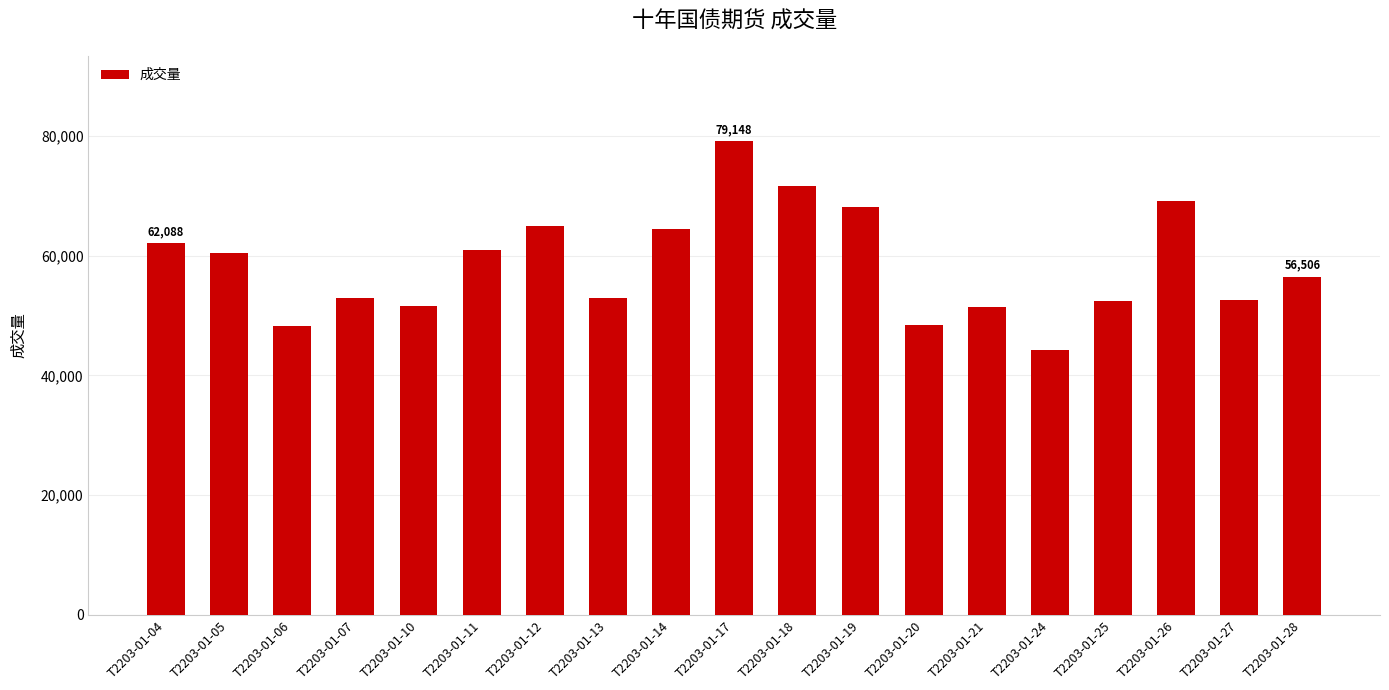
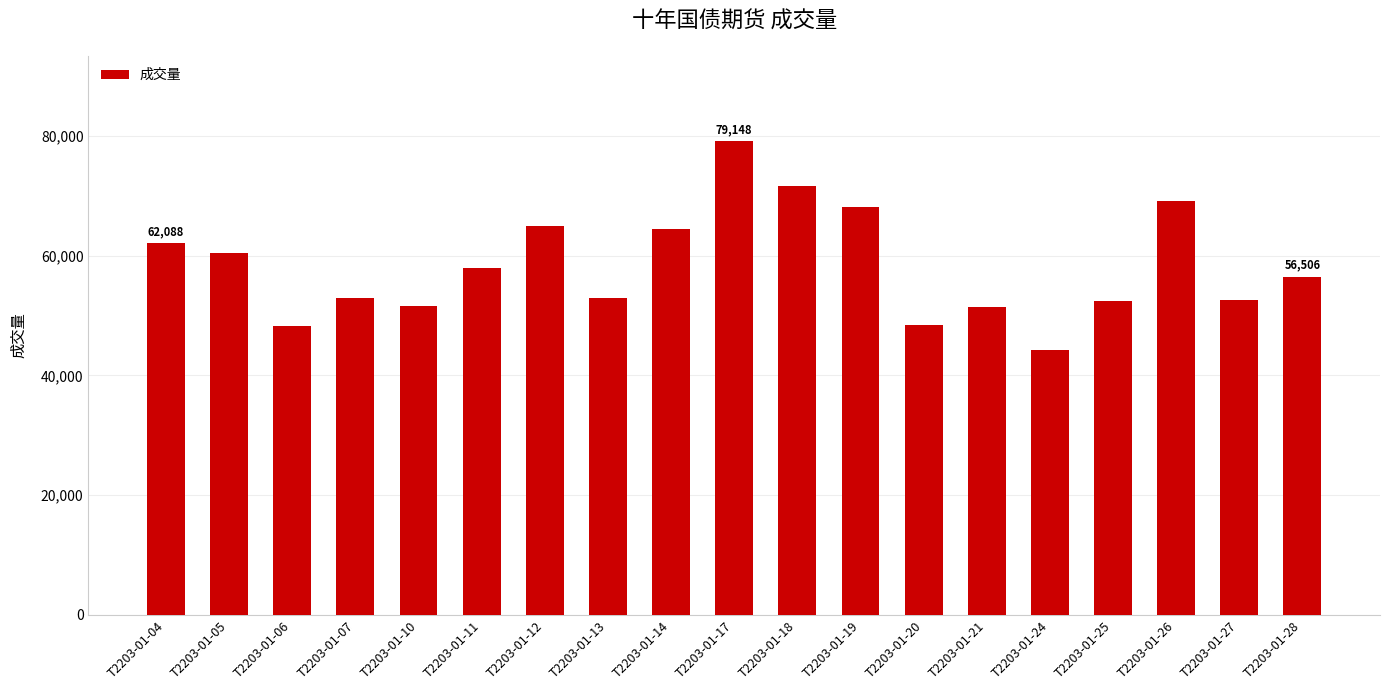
  {
    "T2203-01-05": "60,000",
    "T2203-01-06": "48,000",
    "T2203-01-07": "53,000",
    "T2203-01-10": "52,000",
-   "T2203-01-11": "61,000",
+   "T2203-01-11": "58,000",
    "T2203-01-12": "65,000",
    "T2203-01-13": "53,000",
    "T2203-01-14": "64,000",
    "T2203-01-18": "72,000",
    "T2203-01-19": "68,000",
    "T2203-01-20": "48,000",
    "T2203-01-21": "51,000",
    "T2203-01-24": "44,000",
    "T2203-01-25": "52,000",
    "T2203-01-26": "69,000",
    "T2203-01-27": "53,000"
  }
